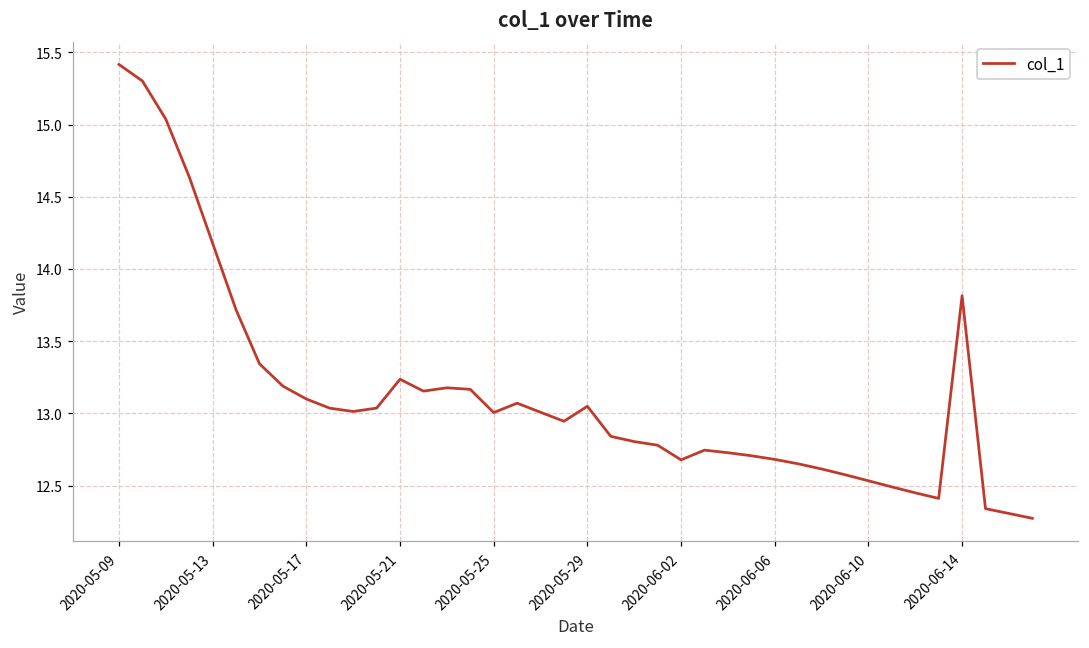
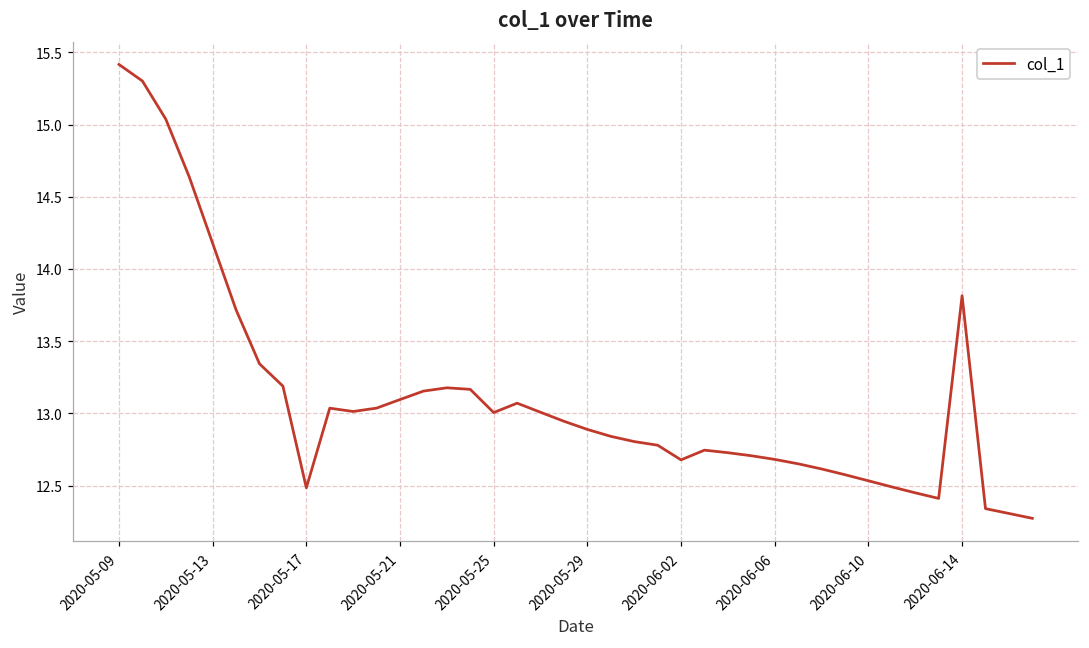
  {
    "2020-05-09": 15.42,
    "2020-05-13": 14.18,
-   "2020-05-17": 13.10,
-   "2020-05-21": 13.24,
+   "2020-05-17": 12.48,
+   "2020-05-21": 13.10,
    "2020-05-25": 13.01,
-   "2020-05-29": 13.05,
+   "2020-05-29": 12.89,
    "2020-06-02": 12.68,
    "2020-06-06": 12.68,
    "2020-06-10": 12.53,
    "2020-06-14": 13.81
  }
